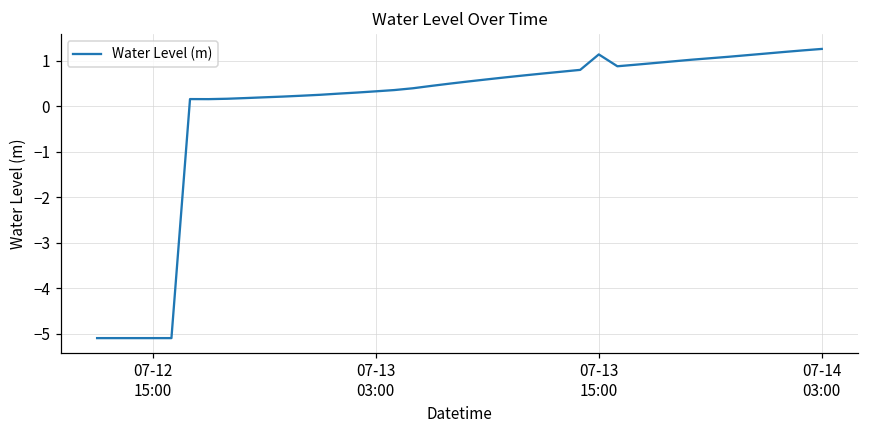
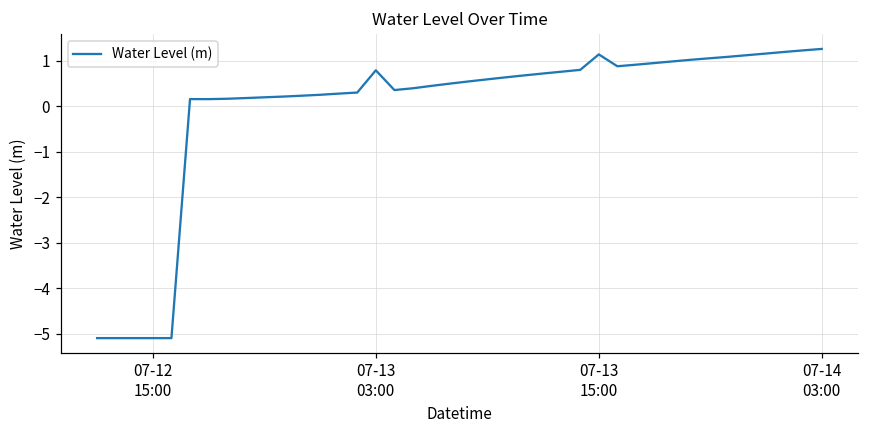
  {
    "07-12 15:00": -5.1,
-   "07-13 03:00": 0.3,
+   "07-13 03:00": 0.8,
    "07-13 15:00": 1.1,
    "07-14 03:00": 1.3
  }
